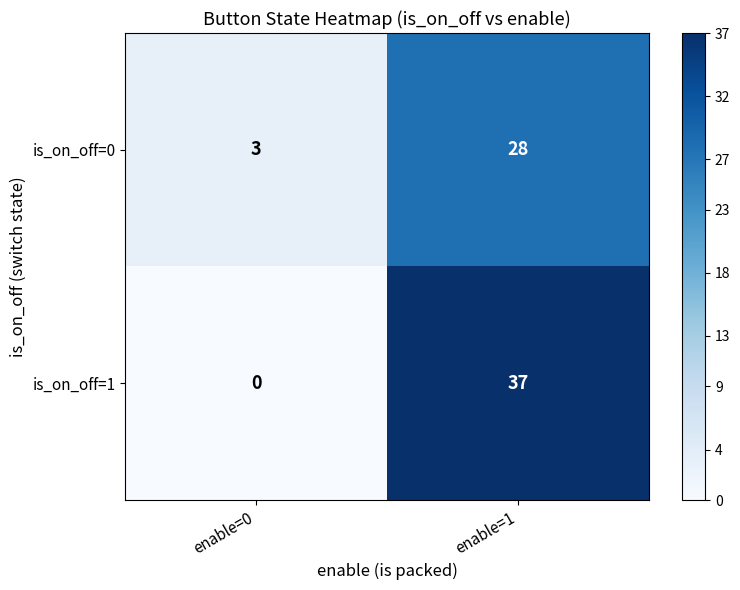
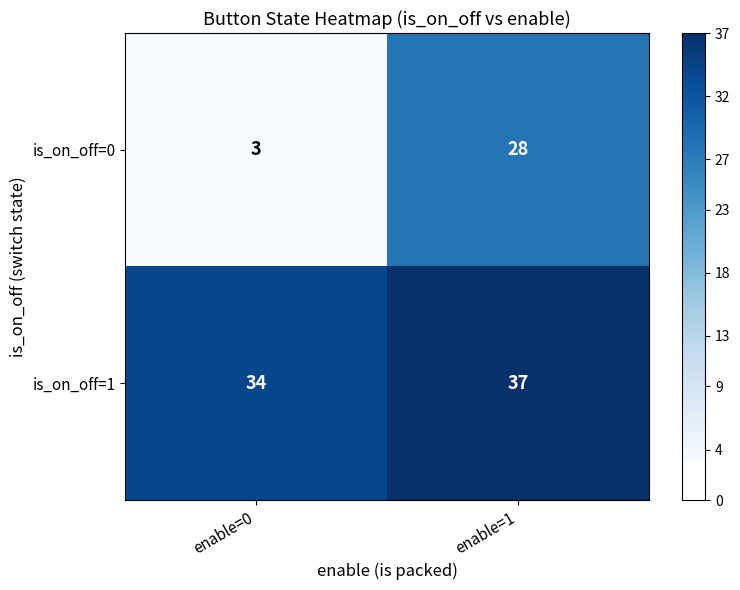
  {
    "is_on_off=0": {
      "enable=0": 3,
      "enable=1": 28
    },
    "is_on_off=1": {
-     "enable=0": 0,
+     "enable=0": 34,
      "enable=1": 37
    }
  }
